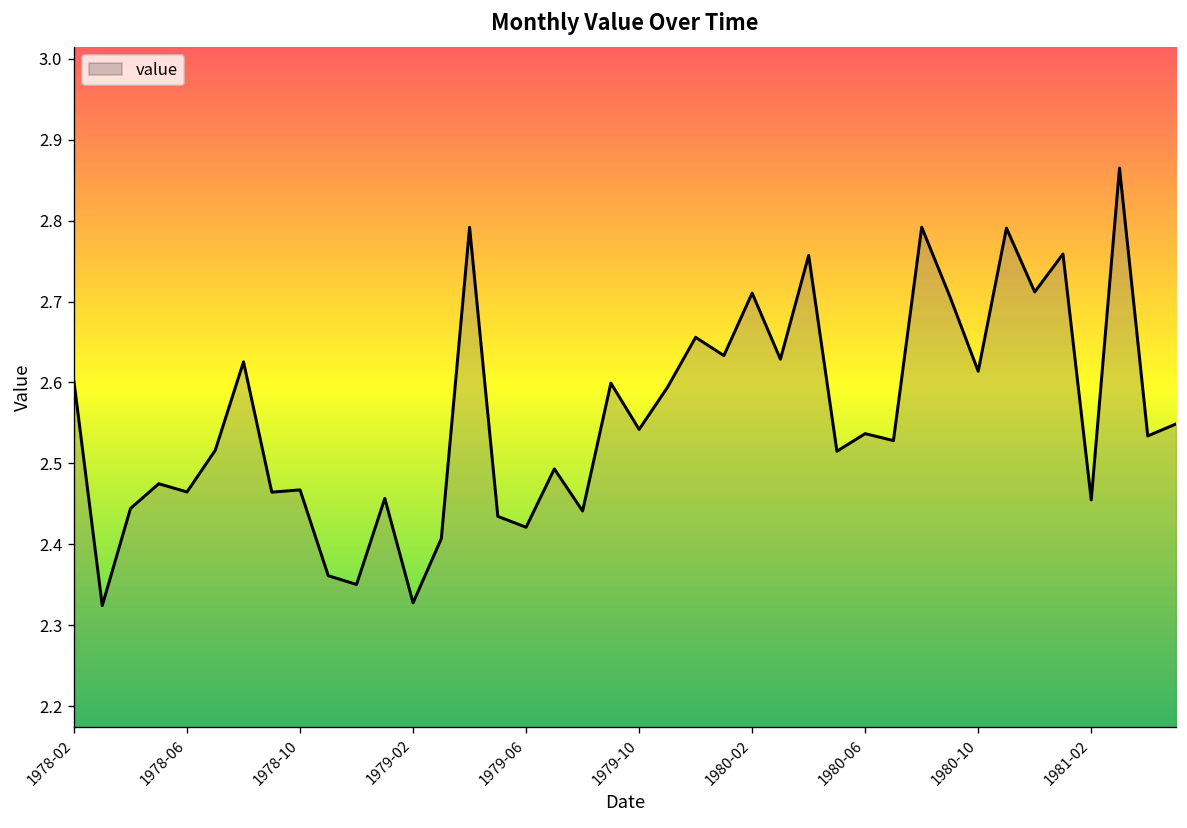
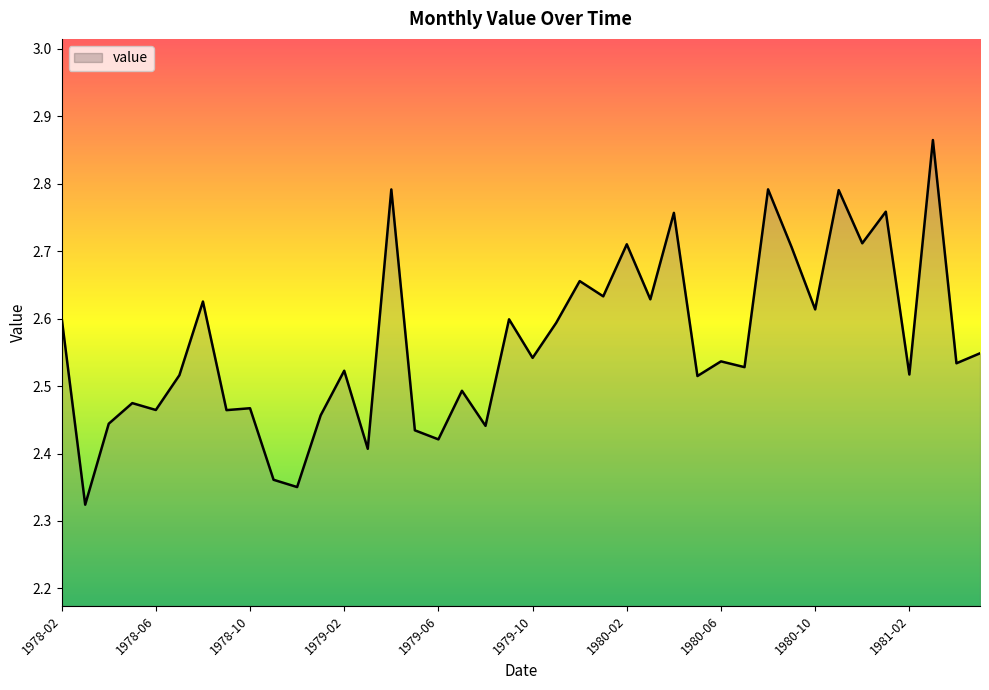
  {
    "1978-02": 2.60,
    "1978-06": 2.46,
    "1978-10": 2.47,
-   "1979-02": 2.33,
+   "1979-02": 2.52,
    "1979-06": 2.42,
    "1979-10": 2.54,
    "1980-02": 2.71,
    "1980-06": 2.54,
    "1980-10": 2.61,
-   "1981-02": 2.45
+   "1981-02": 2.52
  }
